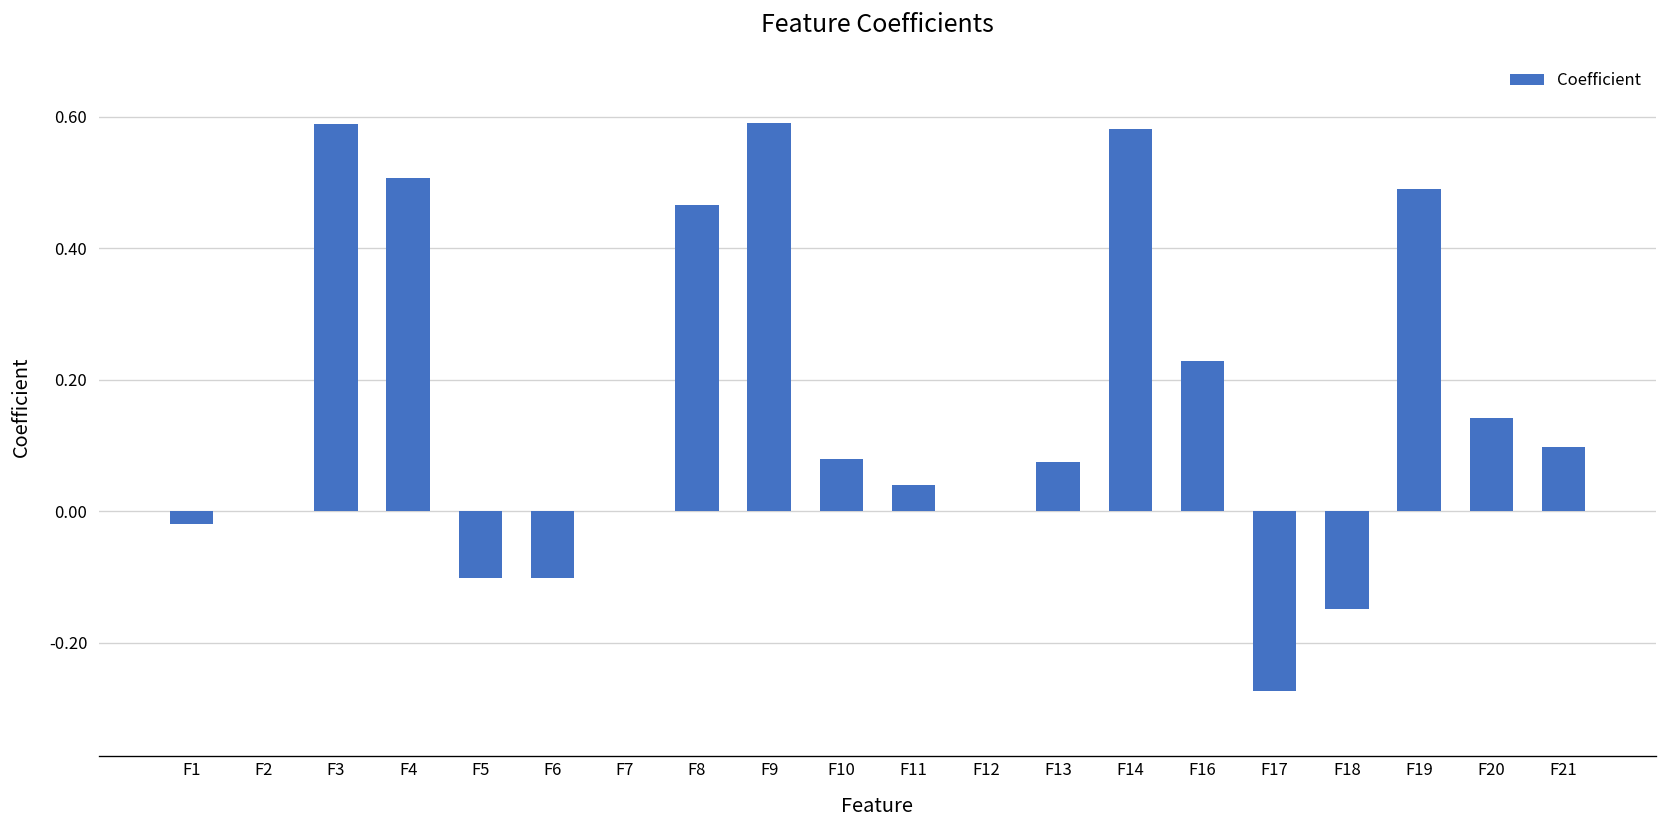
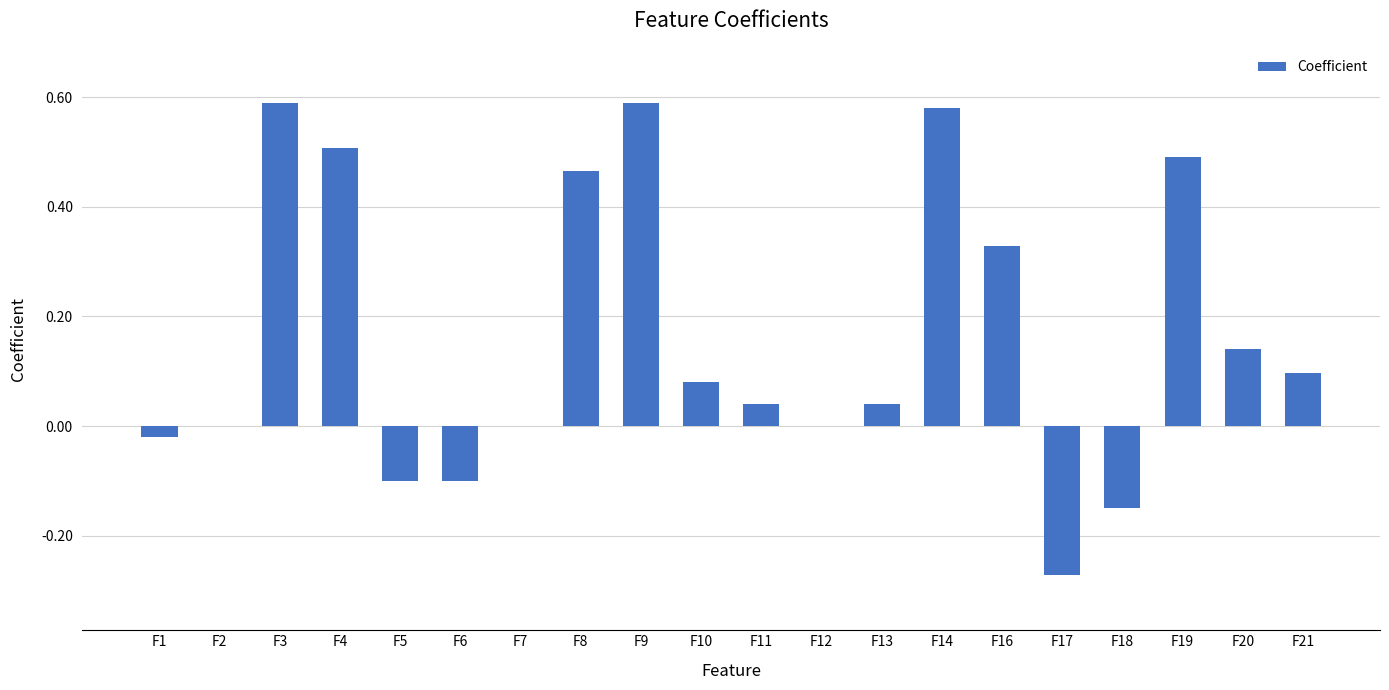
  {
    "F1": -0.02,
    "F3": 0.59,
    "F4": 0.51,
    "F5": -0.10,
    "F6": -0.10,
    "F7": 0.00,
    "F8": 0.47,
    "F9": 0.59,
    "F10": 0.08,
    "F11": 0.04,
    "F12": 0.00,
-   "F13": 0.08,
+   "F13": 0.04,
    "F14": 0.58,
-   "F16": 0.23,
+   "F16": 0.33,
    "F17": -0.27,
    "F18": -0.15,
    "F19": 0.49,
    "F20": 0.14,
    "F21": 0.10
  }
